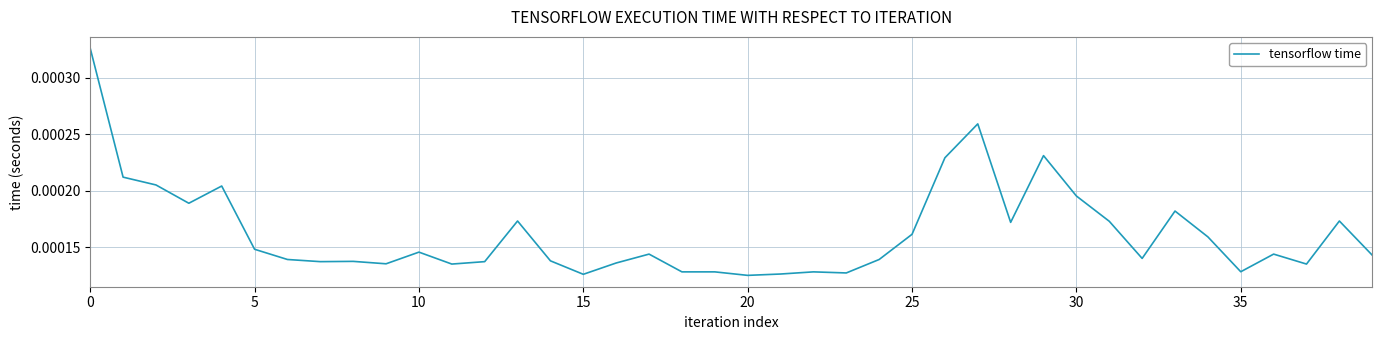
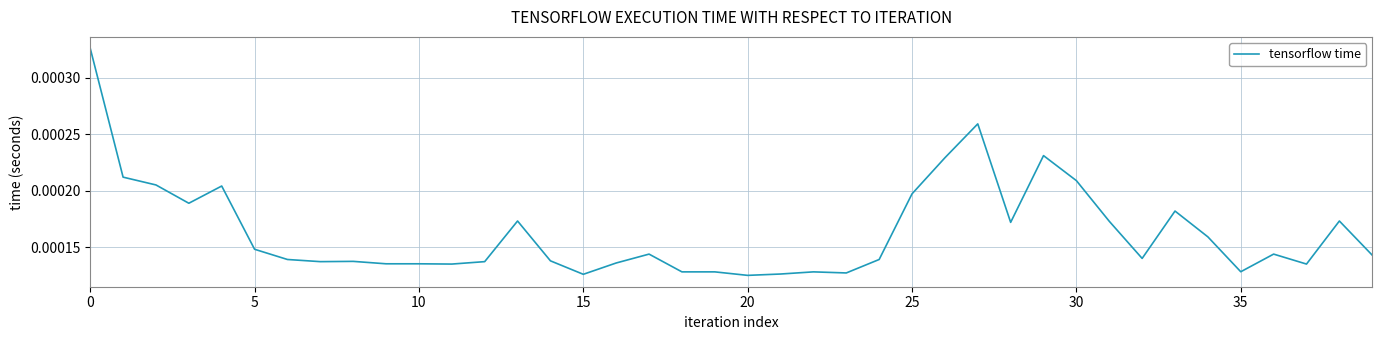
  {
    "0": 0.000326,
    "5": 0.000148,
-   "10": 0.000146,
+   "10": 0.000135,
    "15": 0.000126,
    "20": 0.000125,
-   "25": 0.000161,
-   "30": 0.000195,
+   "25": 0.000197,
+   "30": 0.000209,
    "35": 0.000128
  }
